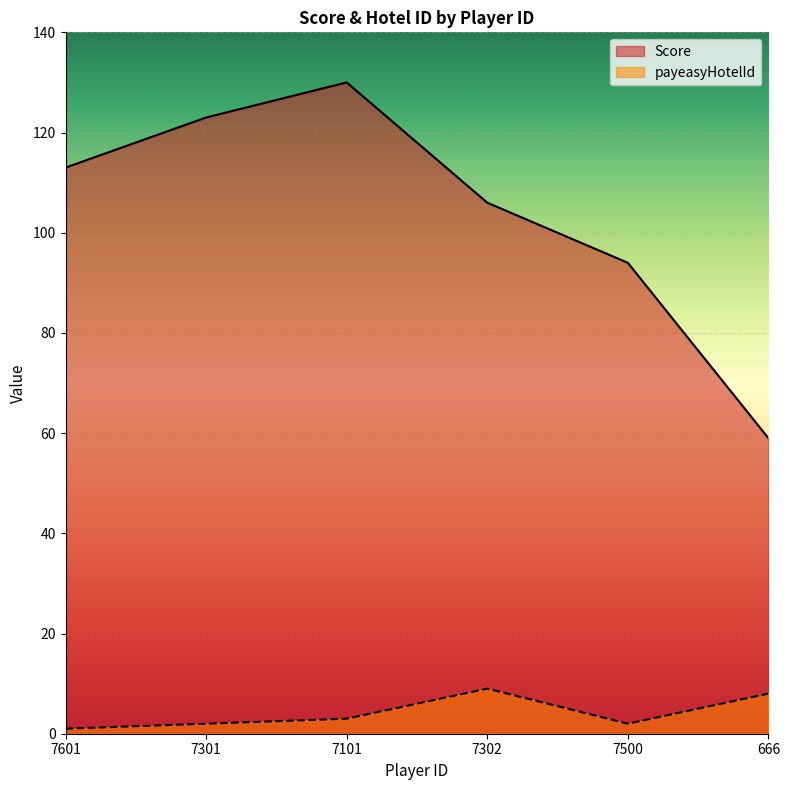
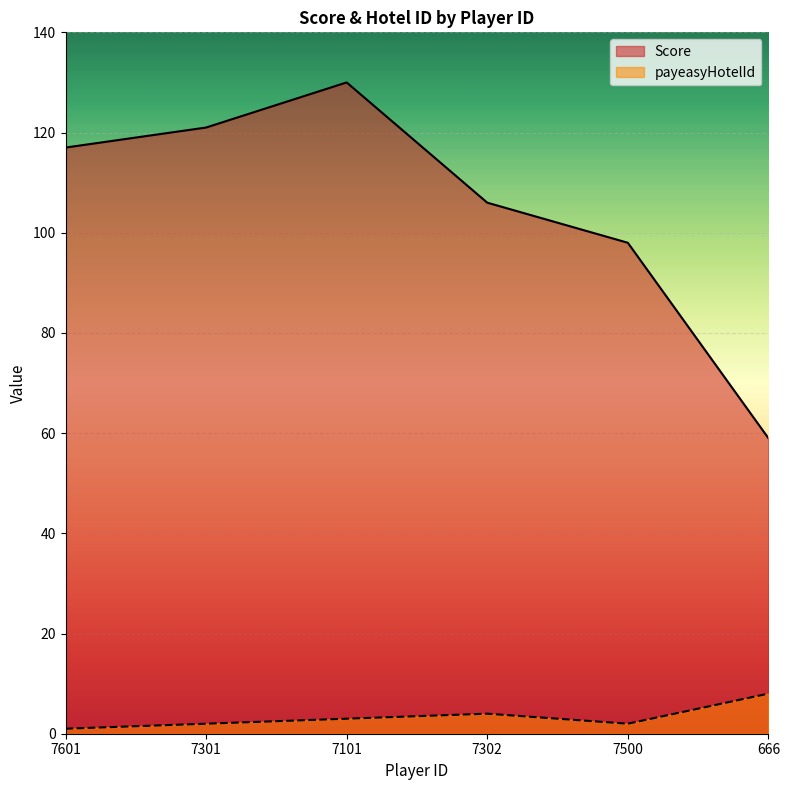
  {
    "Score": {
-     "7601": 113,
-     "7301": 123,
+     "7601": 117,
+     "7301": 121,
      "7101": 130,
      "7302": 106,
-     "7500": 94,
+     "7500": 98,
      "666": 59
    },
    "payeasyHotelId": {
      "7601": 1,
      "7301": 2,
      "7101": 3,
-     "7302": 9,
+     "7302": 4,
      "7500": 2,
      "666": 8
    }
  }
